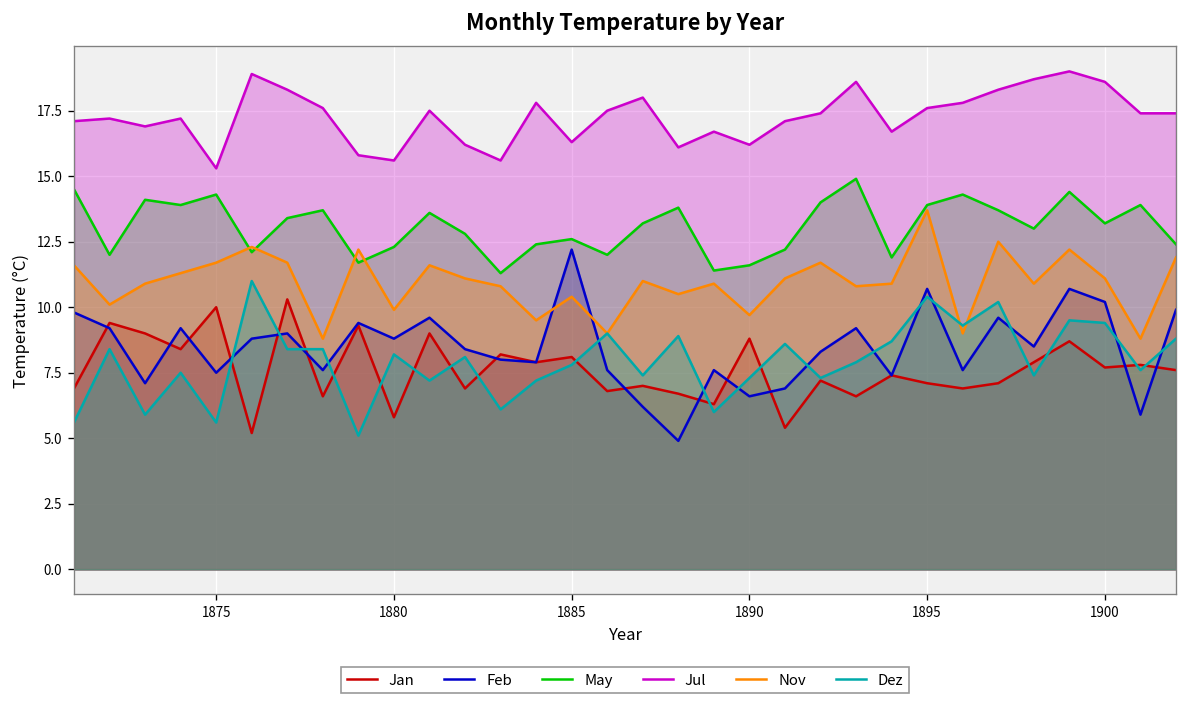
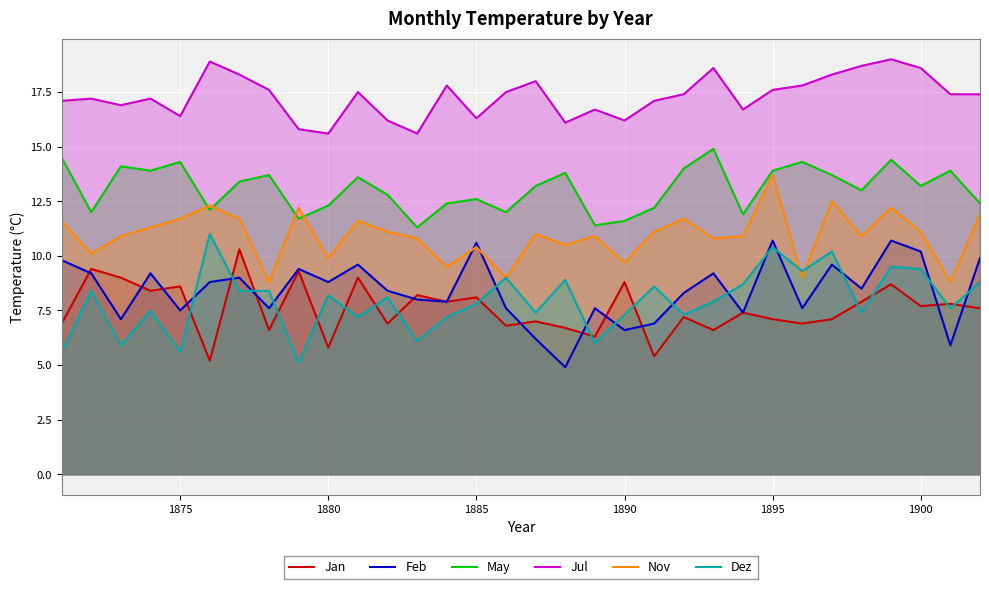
  {
    "Jan": {
-     "1875": 10.0,
+     "1875": 8.6,
      "1880": 5.8,
      "1885": 8.1,
      "1890": 8.8,
      "1895": 7.1,
      "1900": 7.7
    },
    "Feb": {
      "1875": 7.5,
      "1880": 8.8,
-     "1885": 12.2,
+     "1885": 10.6,
      "1890": 6.6,
      "1895": 10.7,
      "1900": 10.2
    },
    "May": {
      "1875": 14.3,
      "1880": 12.3,
      "1885": 12.6,
      "1890": 11.6,
      "1895": 13.9,
      "1900": 13.2
    },
    "Jul": {
-     "1875": 15.3,
+     "1875": 16.4,
      "1880": 15.6,
      "1885": 16.3,
      "1890": 16.2,
      "1895": 17.6,
      "1900": 18.6
    },
    "Nov": {
      "1875": 11.7,
      "1880": 9.9,
      "1885": 10.4,
      "1890": 9.7,
      "1895": 13.7,
      "1900": 11.1
    },
    "Dez": {
      "1875": 5.6,
      "1880": 8.2,
      "1885": 7.8,
      "1890": 7.3,
      "1895": 10.4,
      "1900": 9.4
    }
  }
